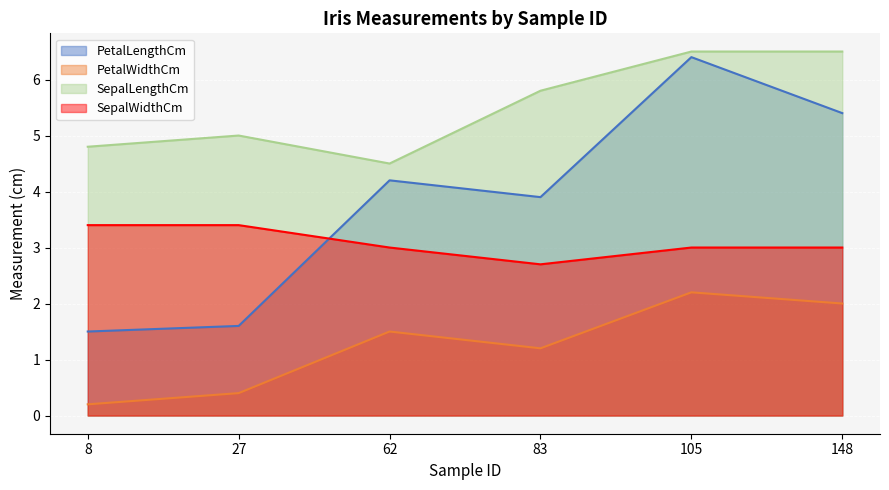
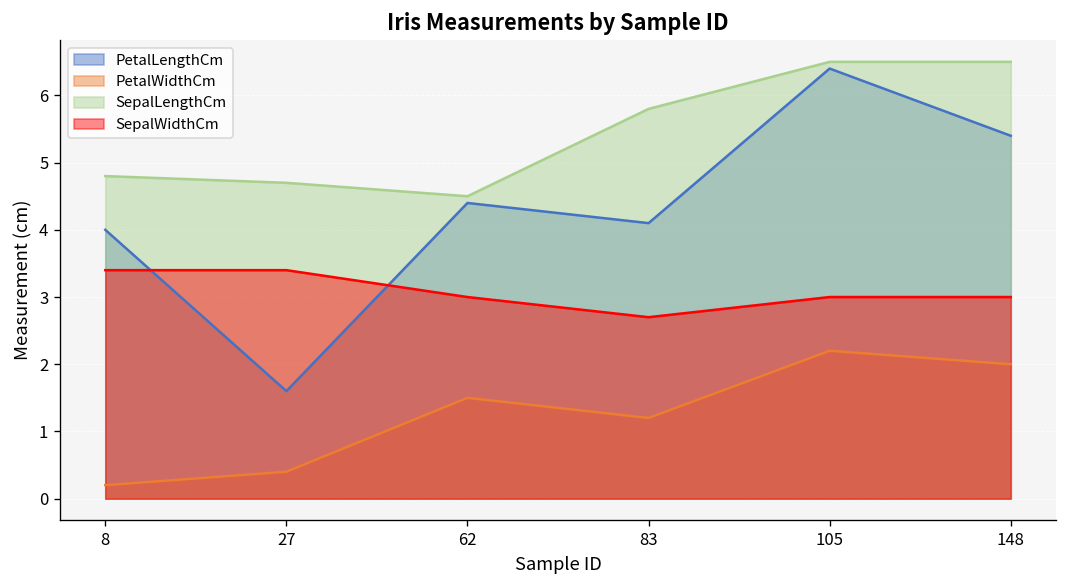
  {
    "PetalLengthCm": {
-     "8": 1.5,
+     "8": 4.0,
      "27": 1.6,
-     "62": 4.2,
-     "83": 3.9,
+     "62": 4.4,
+     "83": 4.1,
      "105": 6.4,
      "148": 5.4
    },
    "PetalWidthCm": {
      "8": 0.2,
      "27": 0.4,
      "62": 1.5,
      "83": 1.2,
      "105": 2.2,
      "148": 2.0
    },
    "SepalLengthCm": {
      "8": 4.8,
-     "27": 5.0,
+     "27": 4.7,
      "62": 4.5,
      "83": 5.8,
      "105": 6.5,
      "148": 6.5
    },
    "SepalWidthCm": {
      "8": 3.4,
      "27": 3.4,
      "62": 3.0,
      "83": 2.7,
      "105": 3.0,
      "148": 3.0
    }
  }
